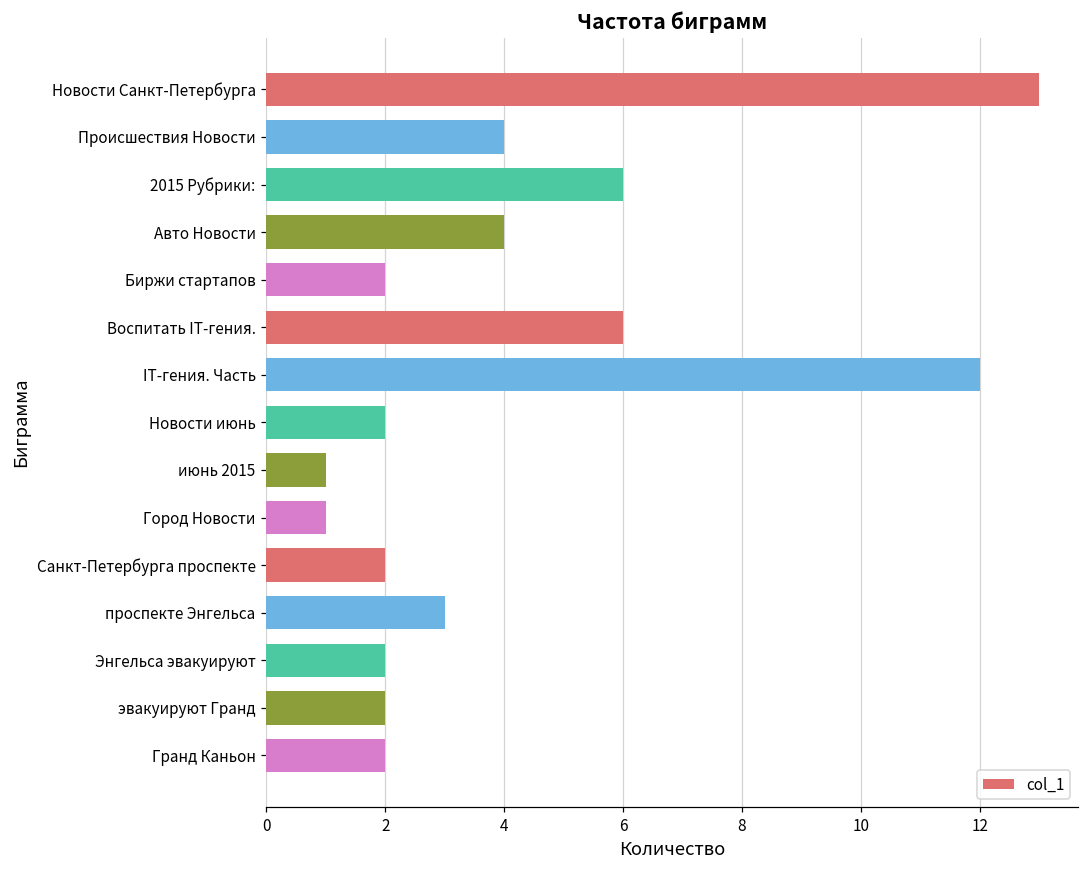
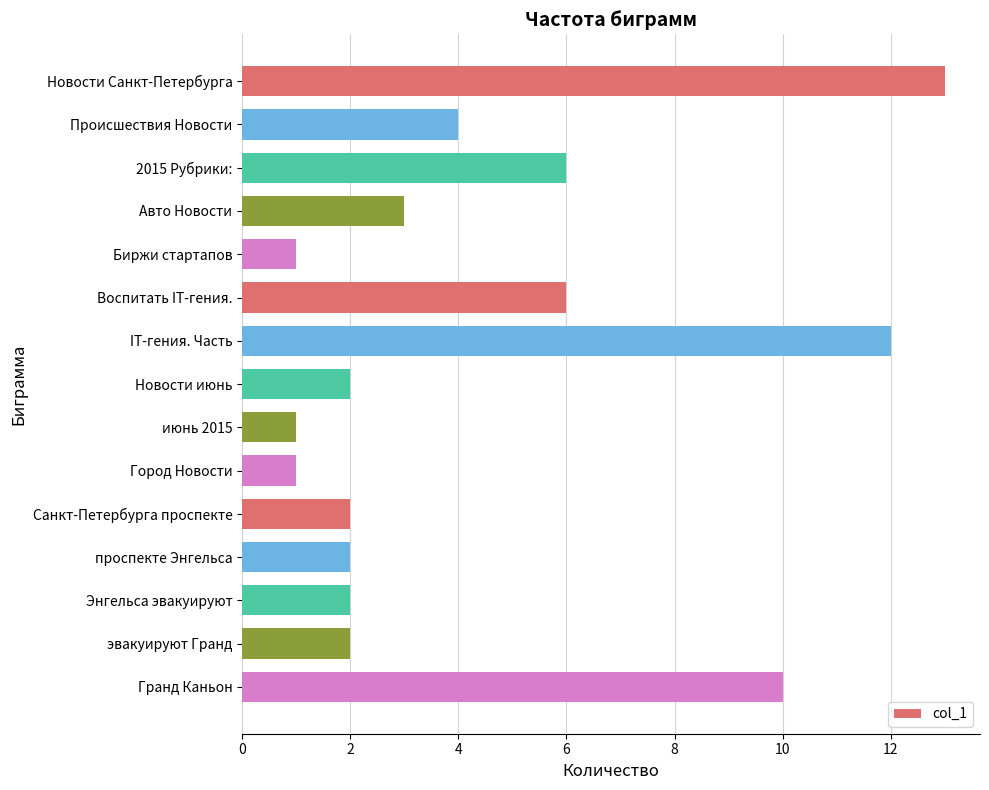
  {
    "Новости Санкт-Петербурга": 13,
    "Происшествия Новости": 4,
    "2015 Рубрики:": 6,
-   "Авто Новости": 4,
-   "Биржи стартапов": 2,
+   "Авто Новости": 3,
+   "Биржи стартапов": 1,
    "Воспитать IT-гения.": 6,
    "IT-гения. Часть": 12,
    "Новости июнь": 2,
    "июнь 2015": 1,
    "Город Новости": 1,
    "Санкт-Петербурга проспекте": 2,
-   "проспекте Энгельса": 3,
+   "проспекте Энгельса": 2,
    "Энгельса эвакуируют": 2,
    "эвакуируют Гранд": 2,
-   "Гранд Каньон": 2
+   "Гранд Каньон": 10
  }
